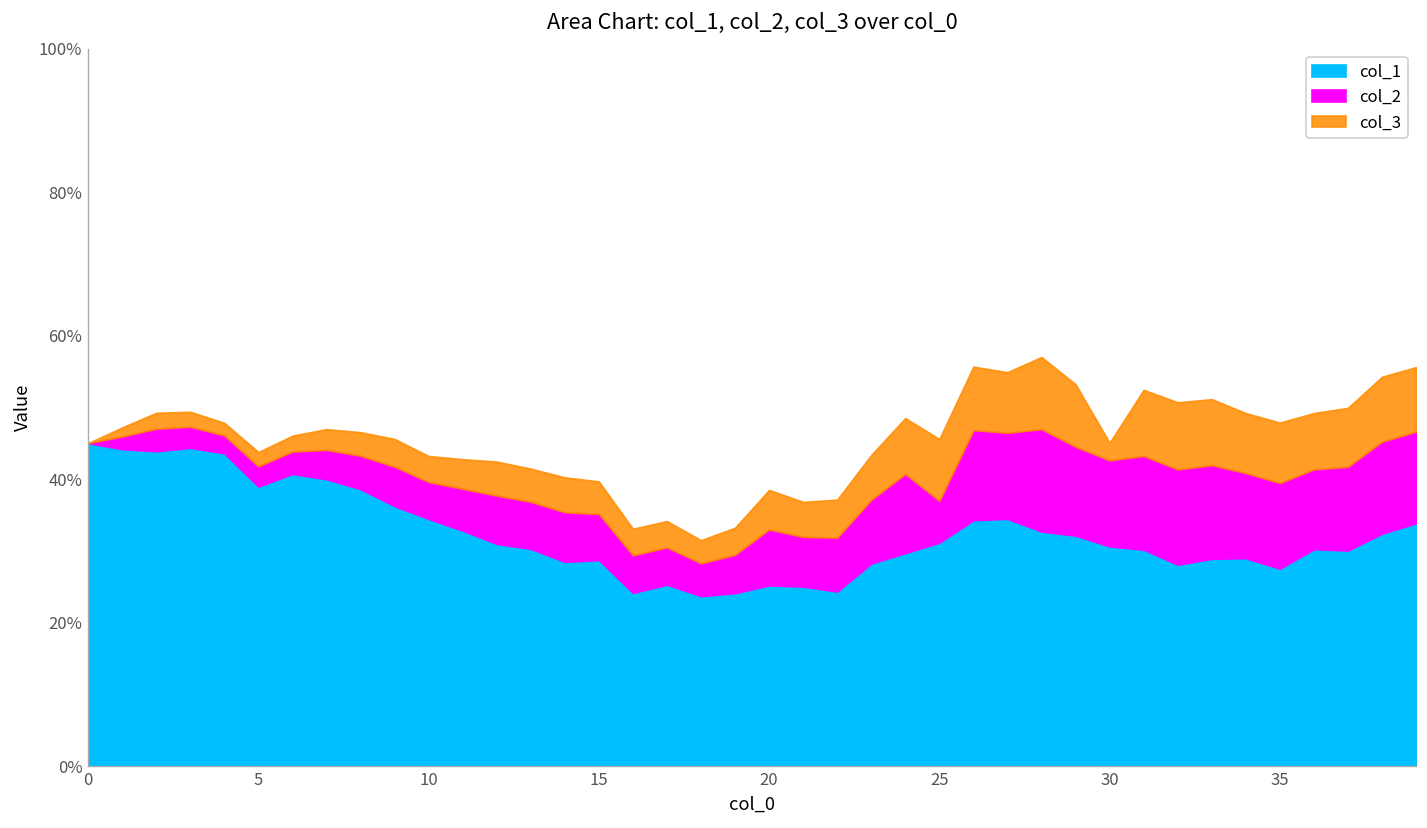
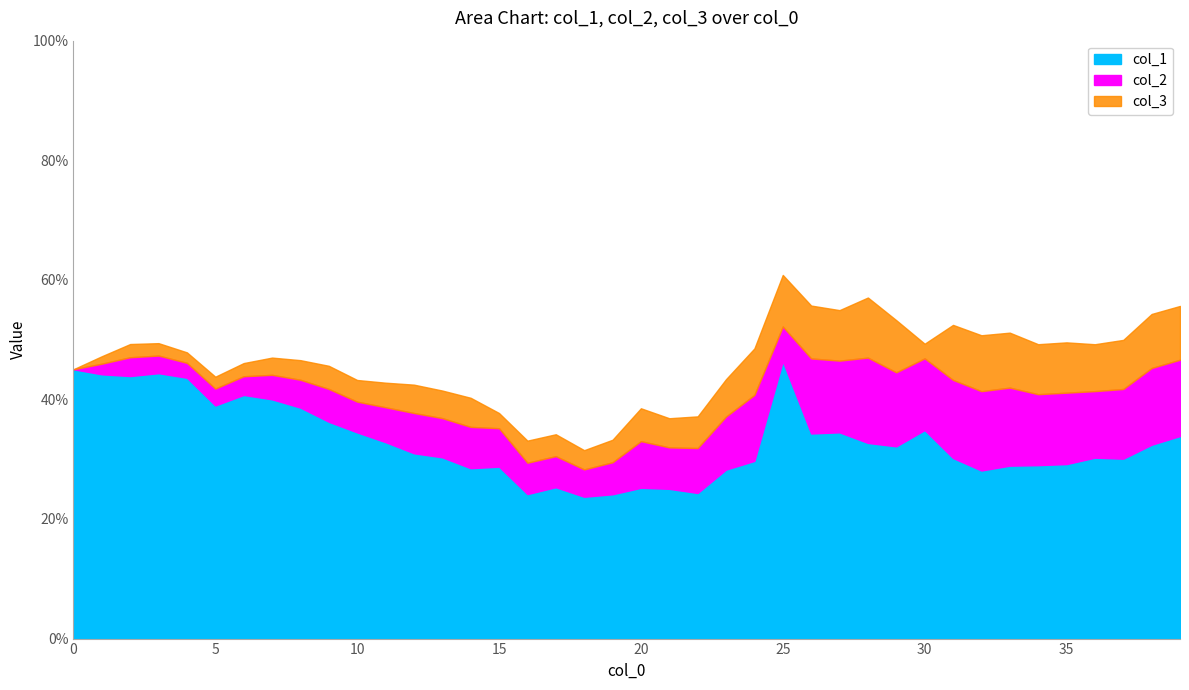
  {
    "col_1": {
      "5": "39%",
      "10": "34%",
      "15": "29%",
      "20": "25%",
-     "25": "31%",
-     "30": "31%",
-     "35": "28%"
+     "25": "46%",
+     "30": "35%",
+     "35": "29%"
    },
    "col_2": {
      "5": "3%",
      "10": "5%",
      "15": "6%",
      "20": "8%",
      "25": "6%",
      "30": "12%",
      "35": "12%"
    },
    "col_3": {
      "5": "2%",
      "10": "4%",
-     "15": "5%",
+     "15": "3%",
      "20": "5%",
      "25": "9%",
      "30": "2%",
      "35": "8%"
    }
  }
